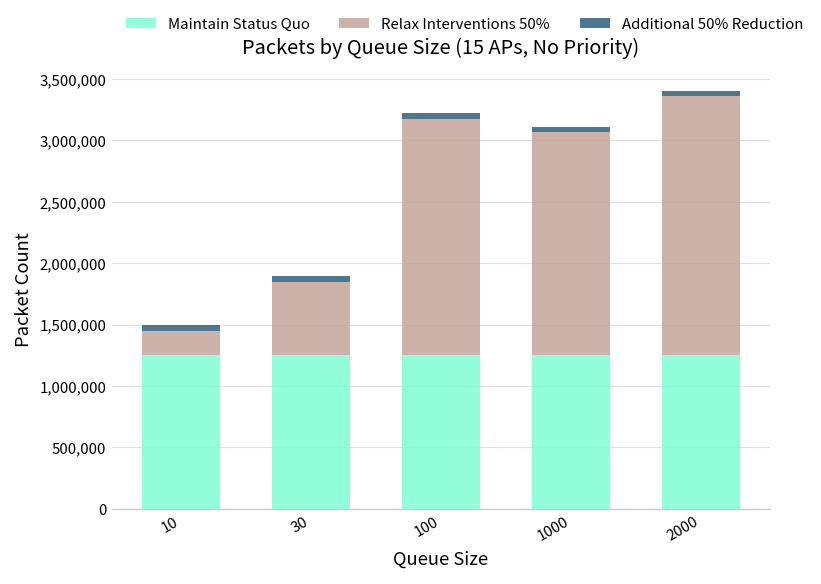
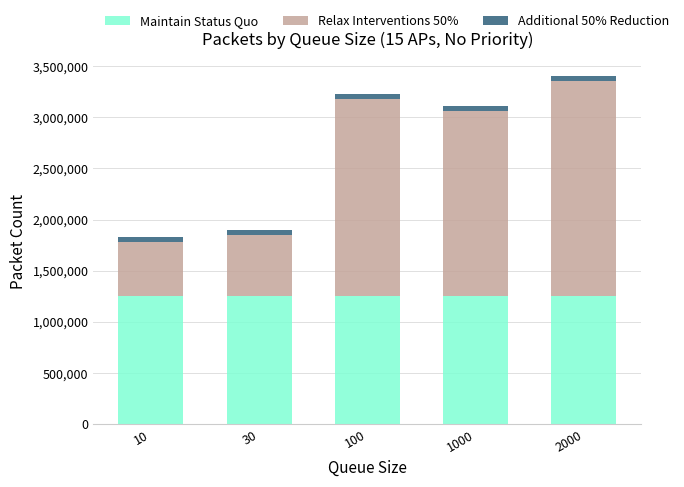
  {
    "Maintain Status Quo": {
      "10": "1,250,000",
      "30": "1,250,000",
      "100": "1,250,000",
      "1000": "1,250,000",
      "2000": "1,250,000"
    },
    "Relax Interventions 50%": {
-     "10": "200,000",
+     "10": "530,000",
      "30": "600,000",
      "100": "1,930,000",
      "1000": "1,810,000",
      "2000": "2,110,000"
    },
    "Additional 50% Reduction": {
      "10": "50,000",
      "30": "50,000",
      "100": "50,000",
      "1000": "50,000",
      "2000": "50,000"
    }
  }
